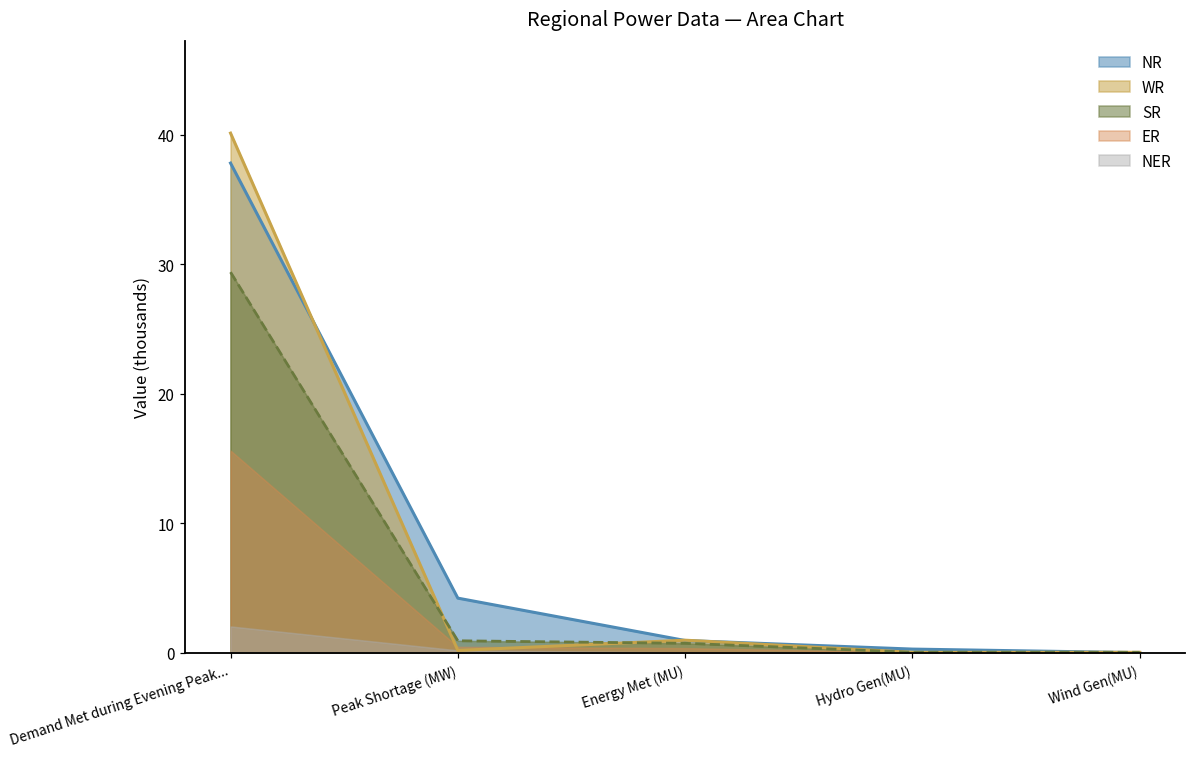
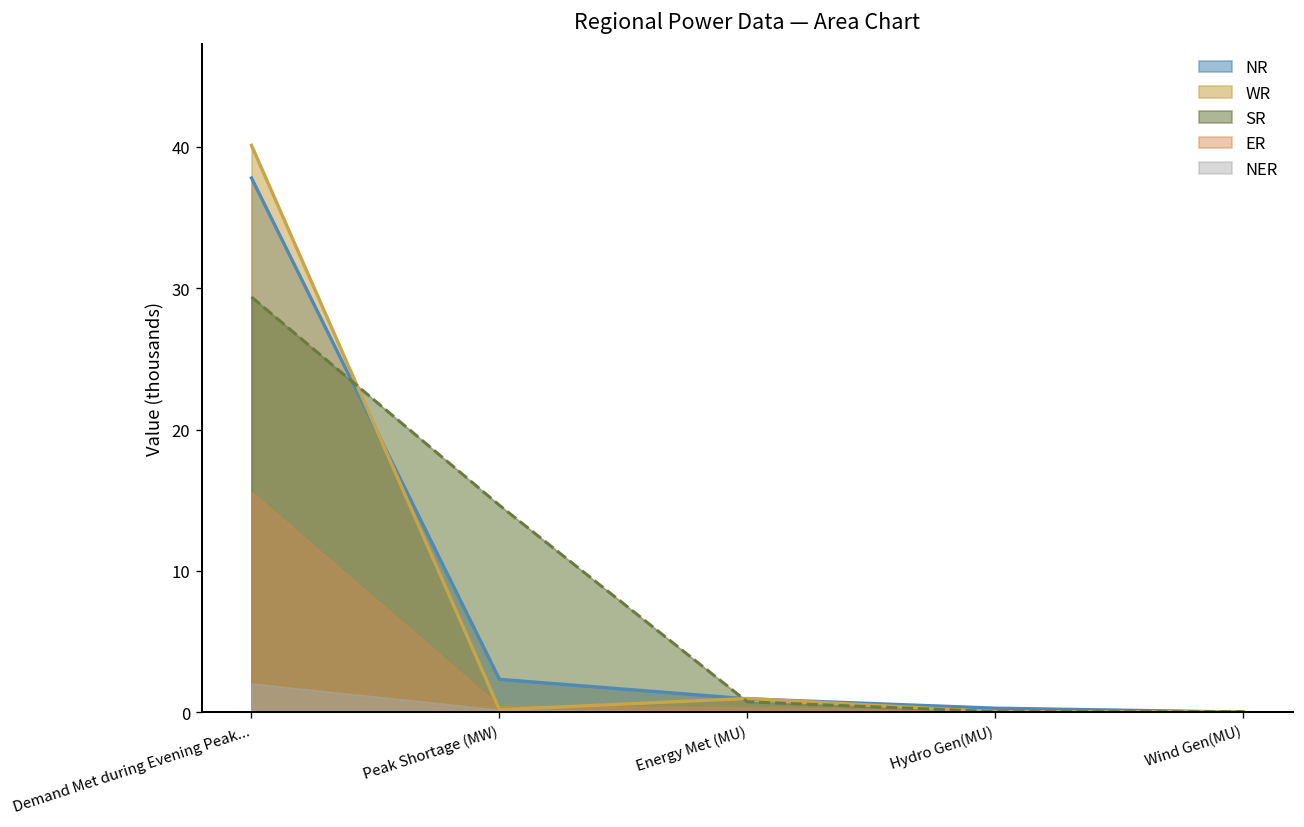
  {
    "NR": {
      "Demand Met during Evening Peak...": 37.8,
-     "Peak Shortage (MW)": 4.2,
+     "Peak Shortage (MW)": 2.3,
      "Hydro Gen(MU)": 0.3
    },
    "SR": {
      "Demand Met during Evening Peak...": 29.4,
-     "Peak Shortage (MW)": 0.9
+     "Peak Shortage (MW)": 14.6
    },
    "NER": {
      "Demand Met during Evening Peak...": 2.0
    }
  }
